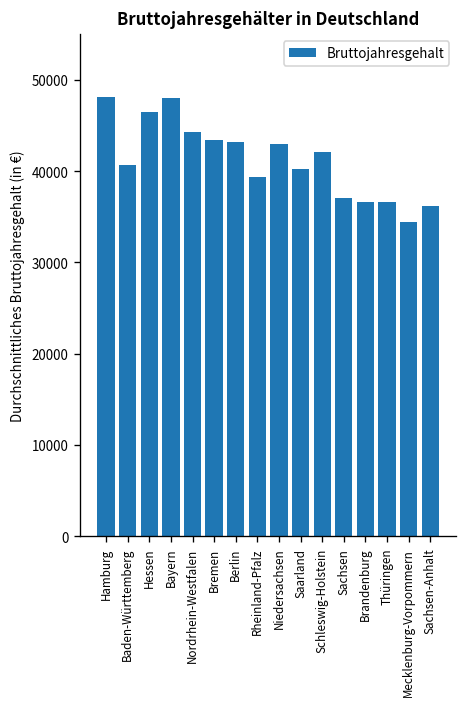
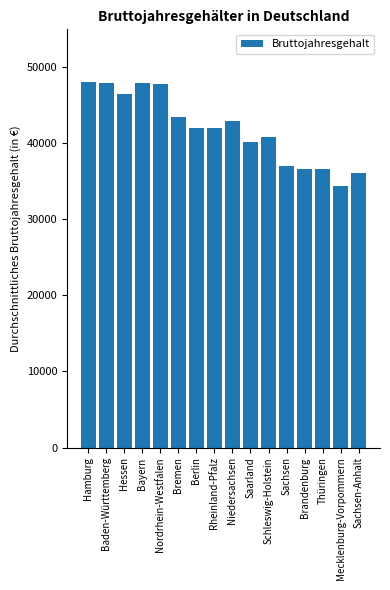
  {
    "Hamburg": 48000,
-   "Baden-Württemberg": 41000,
+   "Baden-Württemberg": 48000,
    "Hessen": 46000,
    "Bayern": 48000,
-   "Nordrhein-Westfalen": 44000,
+   "Nordrhein-Westfalen": 48000,
    "Bremen": 43000,
-   "Berlin": 43000,
-   "Rheinland-Pfalz": 39000,
+   "Berlin": 42000,
+   "Rheinland-Pfalz": 42000,
    "Niedersachsen": 43000,
    "Saarland": 40000,
-   "Schleswig-Holstein": 42000,
+   "Schleswig-Holstein": 41000,
    "Sachsen": 37000,
    "Brandenburg": 37000,
    "Thüringen": 37000,
    "Mecklenburg-Vorpommern": 34000,
    "Sachsen-Anhalt": 36000
  }
